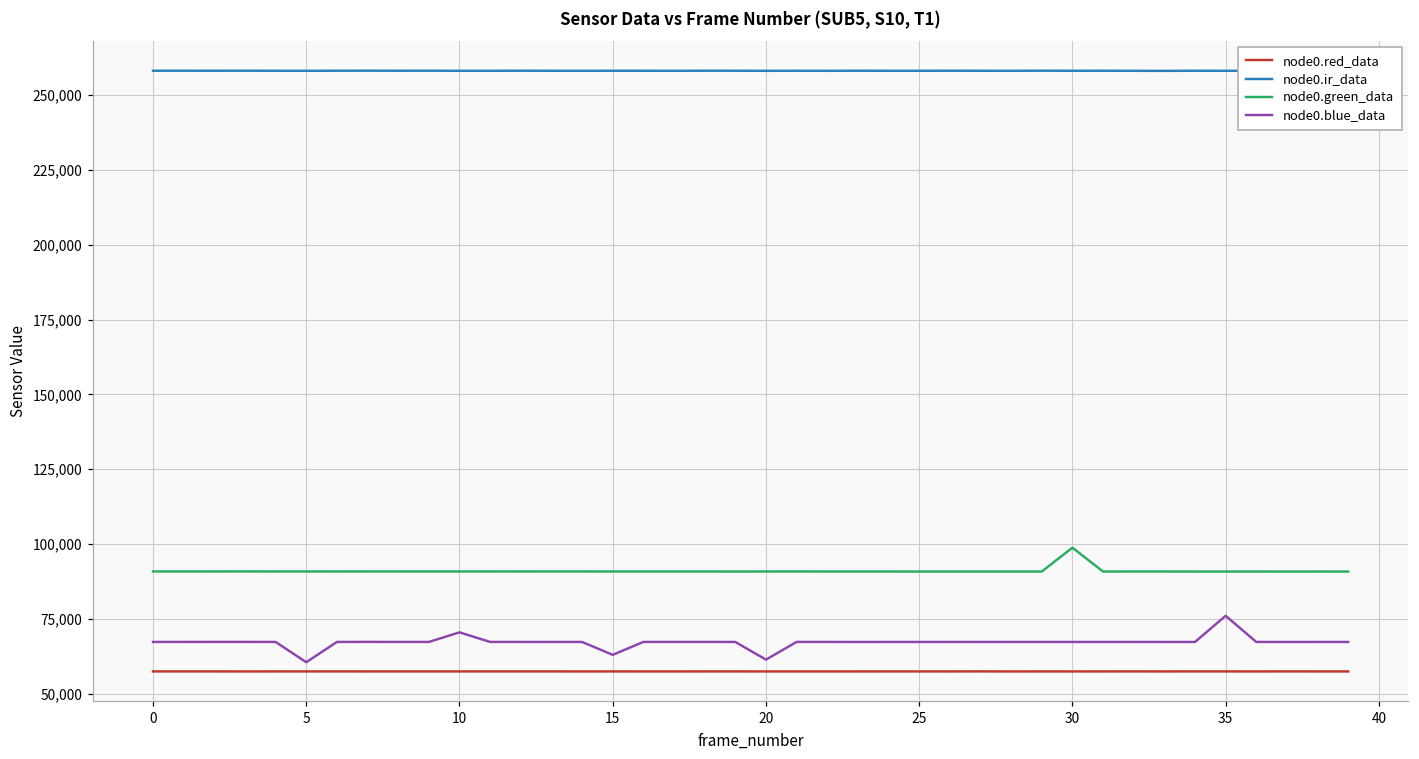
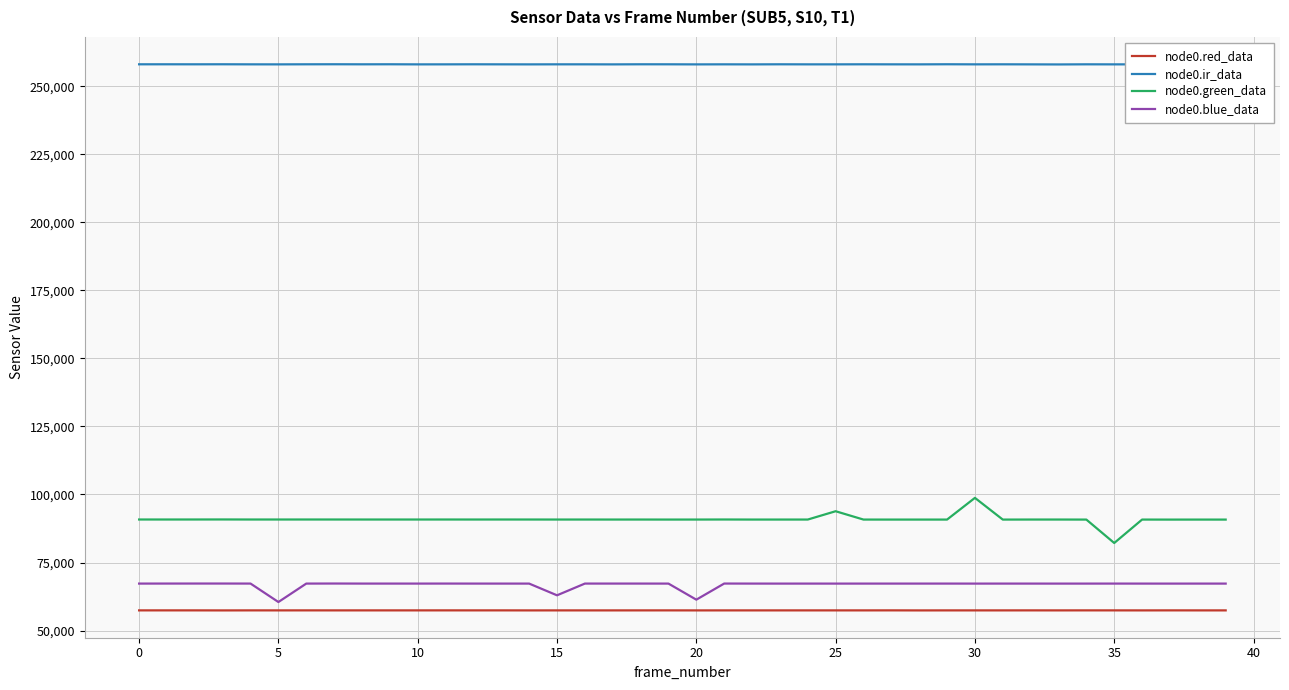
  {
    "node0.red_data": {
      "0": "57,000",
      "5": "57,000",
      "10": "57,000",
      "15": "57,000",
      "20": "57,000",
      "25": "57,000",
      "30": "57,000",
      "35": "57,000"
    },
    "node0.ir_data": {
      "0": "258,000",
      "5": "258,000",
      "10": "258,000",
      "15": "258,000",
      "20": "258,000",
      "25": "258,000",
      "30": "258,000",
      "35": "258,000"
    },
    "node0.green_data": {
      "0": "91,000",
      "5": "91,000",
      "10": "91,000",
      "15": "91,000",
      "20": "91,000",
-     "25": "91,000",
+     "25": "94,000",
      "30": "99,000",
-     "35": "91,000"
+     "35": "82,000"
    },
    "node0.blue_data": {
      "0": "67,000",
      "5": "60,000",
-     "10": "70,000",
+     "10": "67,000",
      "15": "63,000",
      "20": "61,000",
      "25": "67,000",
      "30": "67,000",
-     "35": "76,000"
+     "35": "67,000"
    }
  }
